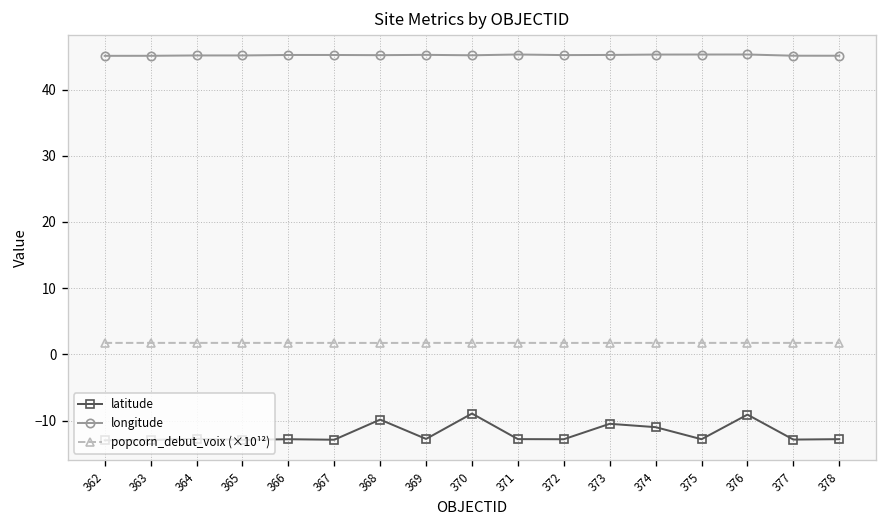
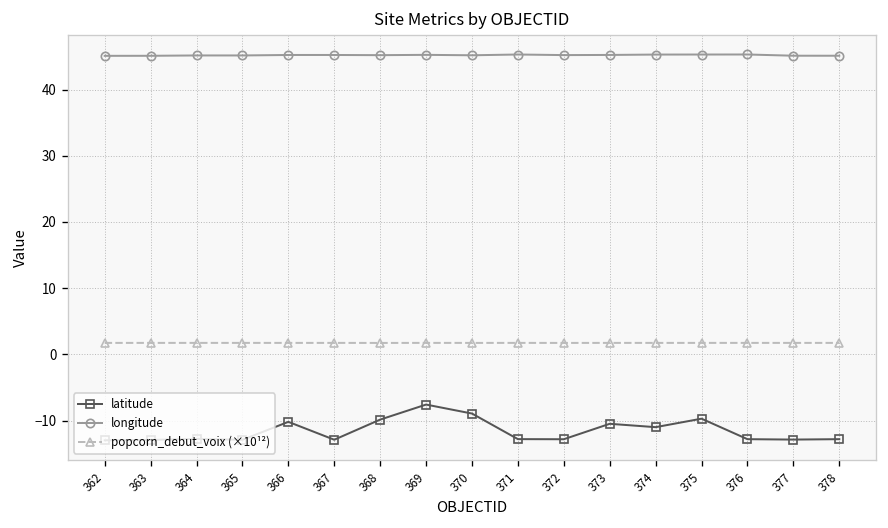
  {
    "latitude": {
-     "366": -13,
+     "366": -10,
      "367": -13,
      "368": -10,
-     "369": -13,
+     "369": -8,
      "370": -9,
      "371": -13,
      "372": -13,
      "373": -10,
      "374": -11,
-     "375": -13,
-     "376": -9,
+     "375": -10,
+     "376": -13,
      "377": -13,
      "378": -13
    }
  }
